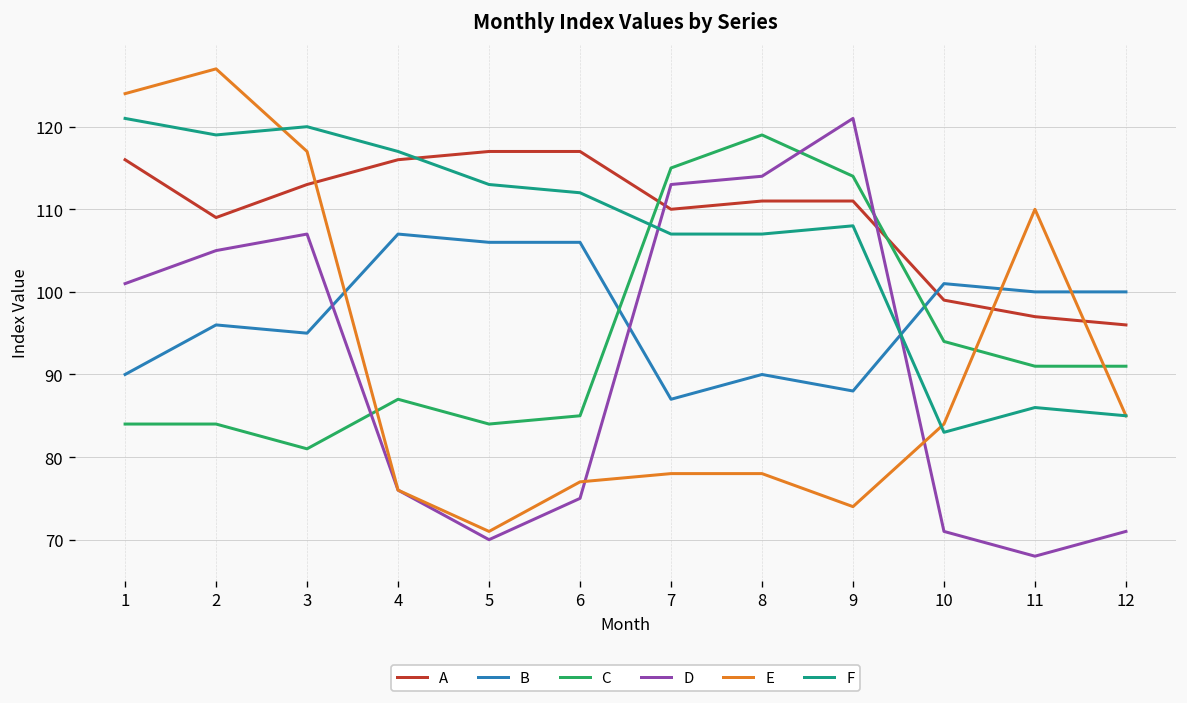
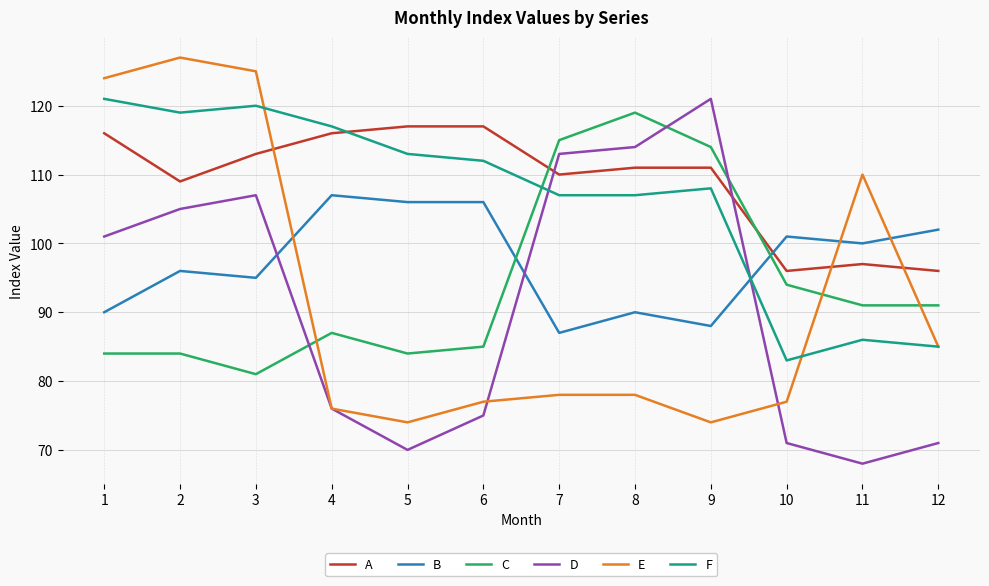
  {
    "A": {
      "1": 116,
      "2": 109,
      "3": 113,
      "4": 116,
      "5": 117,
      "6": 117,
      "7": 110,
      "8": 111,
      "9": 111,
-     "10": 99,
+     "10": 96,
      "11": 97,
      "12": 96
    },
    "B": {
      "1": 90,
      "2": 96,
      "3": 95,
      "4": 107,
      "5": 106,
      "6": 106,
      "7": 87,
      "8": 90,
      "9": 88,
      "10": 101,
      "11": 100,
-     "12": 100
+     "12": 102
    },
    "D": {
      "1": 101,
      "2": 105,
      "3": 107,
      "5": 70,
      "6": 75,
      "7": 113,
      "8": 114,
      "9": 121,
      "10": 71,
      "11": 68,
      "12": 71
    },
    "E": {
      "1": 124,
      "2": 127,
-     "3": 117,
-     "5": 71,
+     "3": 125,
+     "5": 74,
      "6": 77,
      "7": 78,
      "8": 78,
      "9": 74,
-     "10": 84,
+     "10": 77,
      "11": 110
    }
  }
